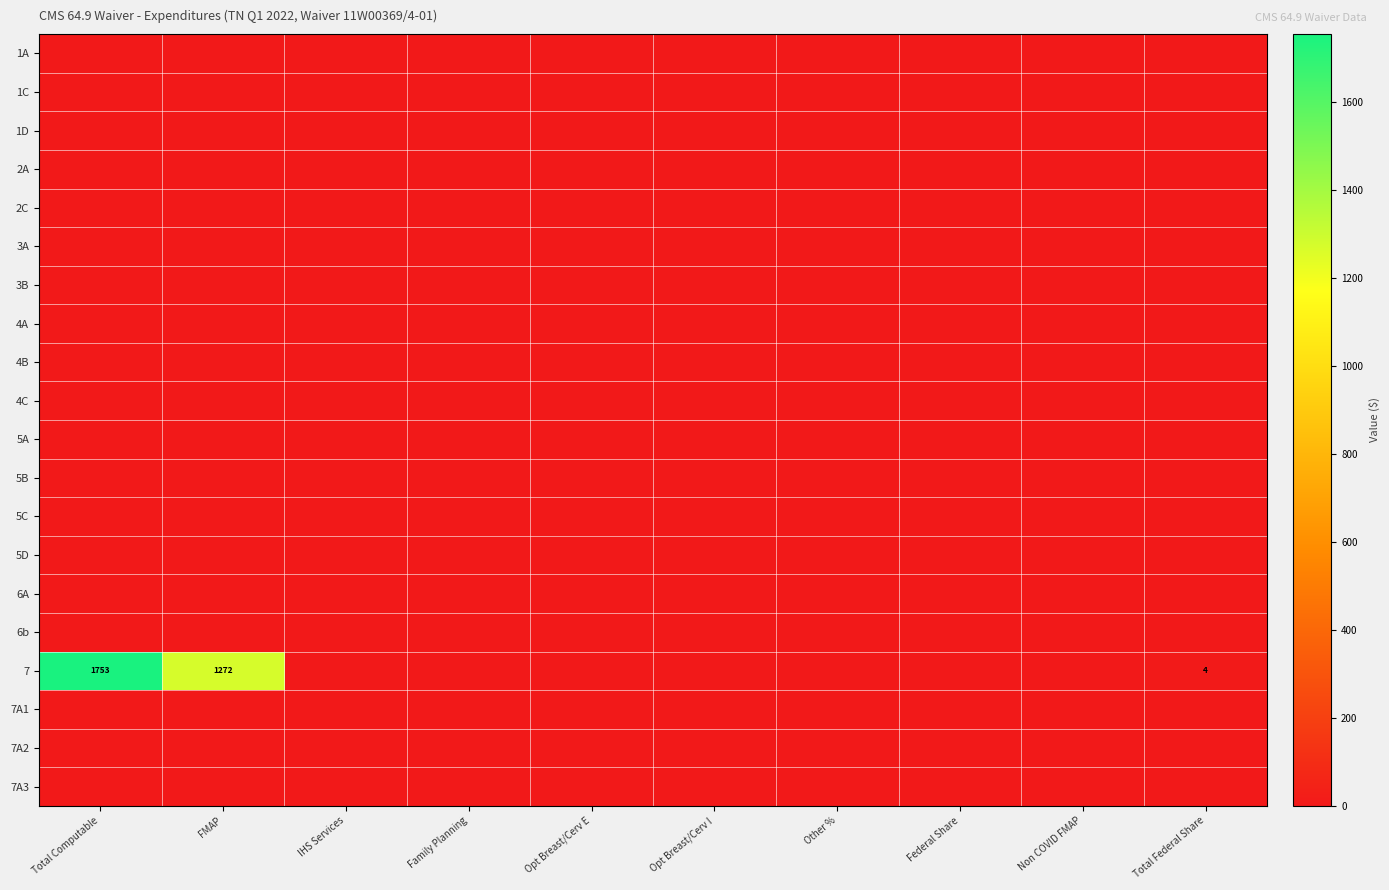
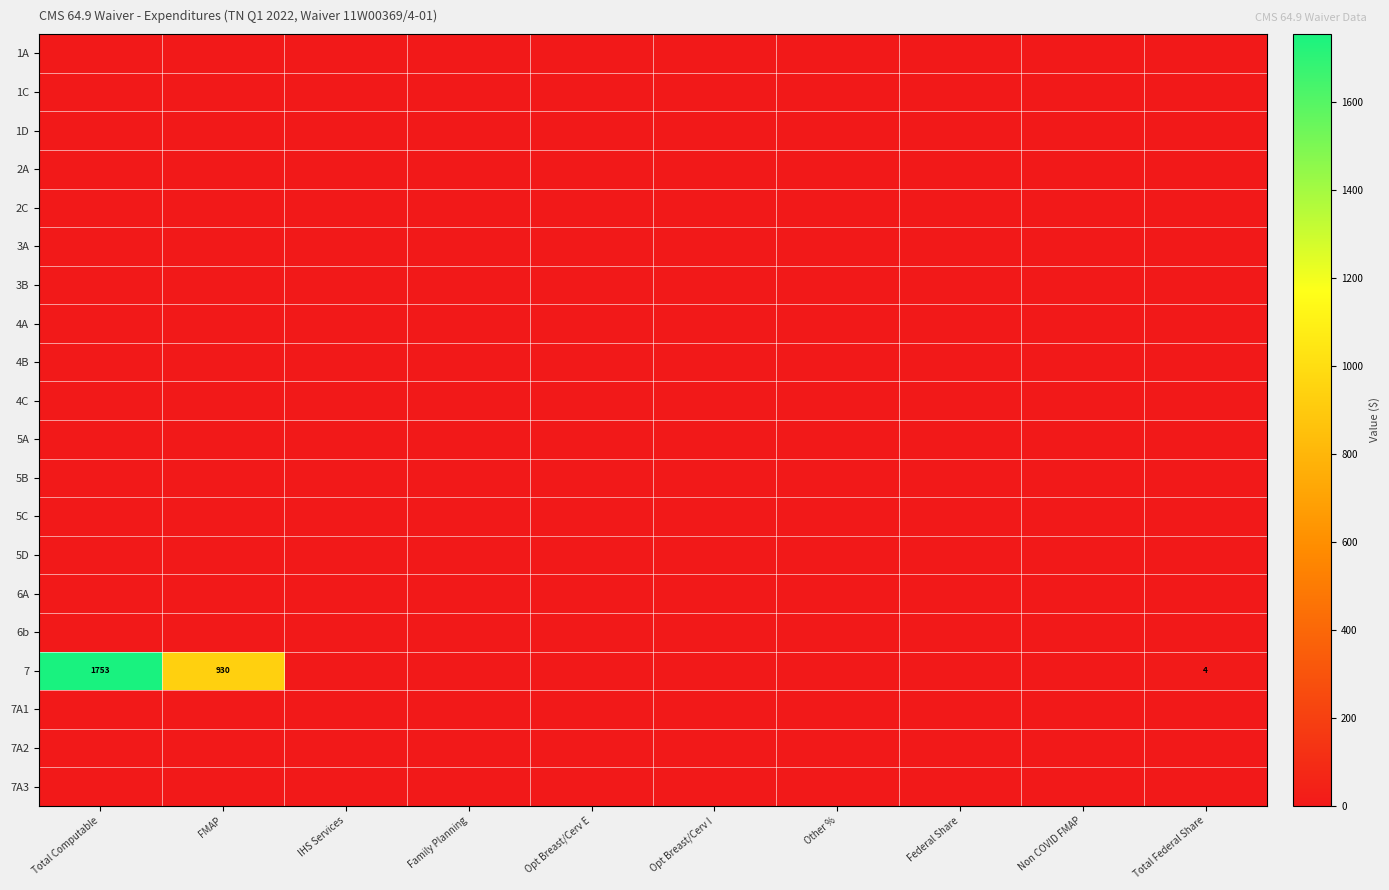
  {
    "7": {
      "Total Computable": 1753,
-     "FMAP": 1272,
+     "FMAP": 930,
      "Total Federal Share": 4
    }
  }
